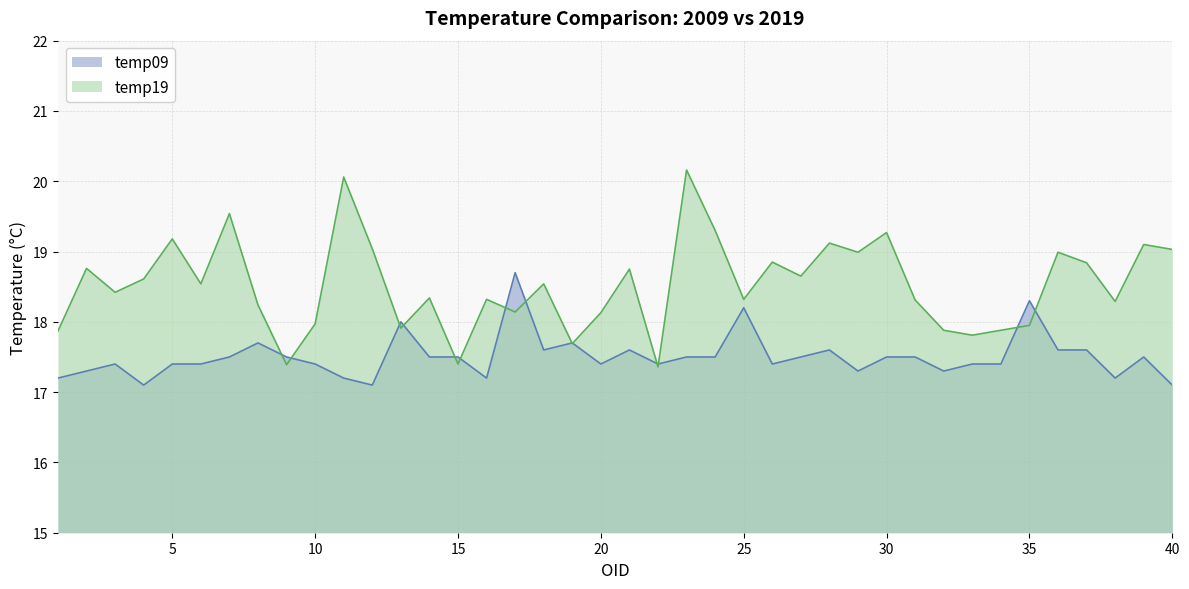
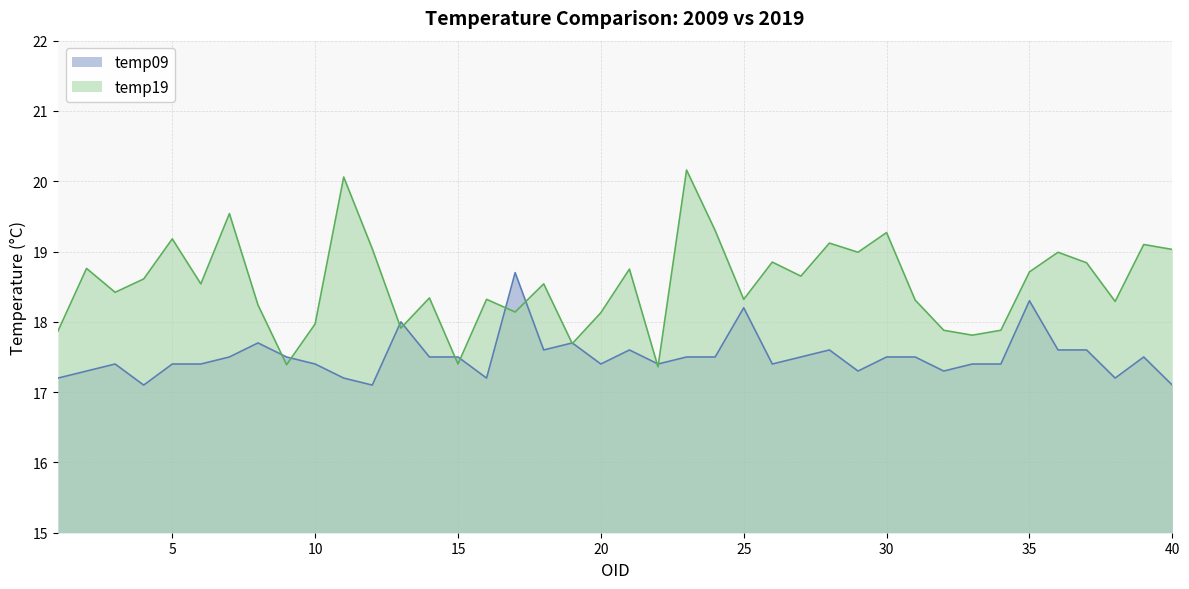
  {
    "temp09": {
      "5": 17.4,
      "10": 17.4,
      "15": 17.5,
      "20": 17.4,
      "25": 18.2,
      "30": 17.5,
      "35": 18.3,
      "40": 17.1
    },
    "temp19": {
      "5": 19.2,
      "10": 18.0,
      "15": 17.4,
      "20": 18.1,
      "25": 18.3,
      "30": 19.3,
-     "35": 18.0,
+     "35": 18.7,
      "40": 19.0
    }
  }
